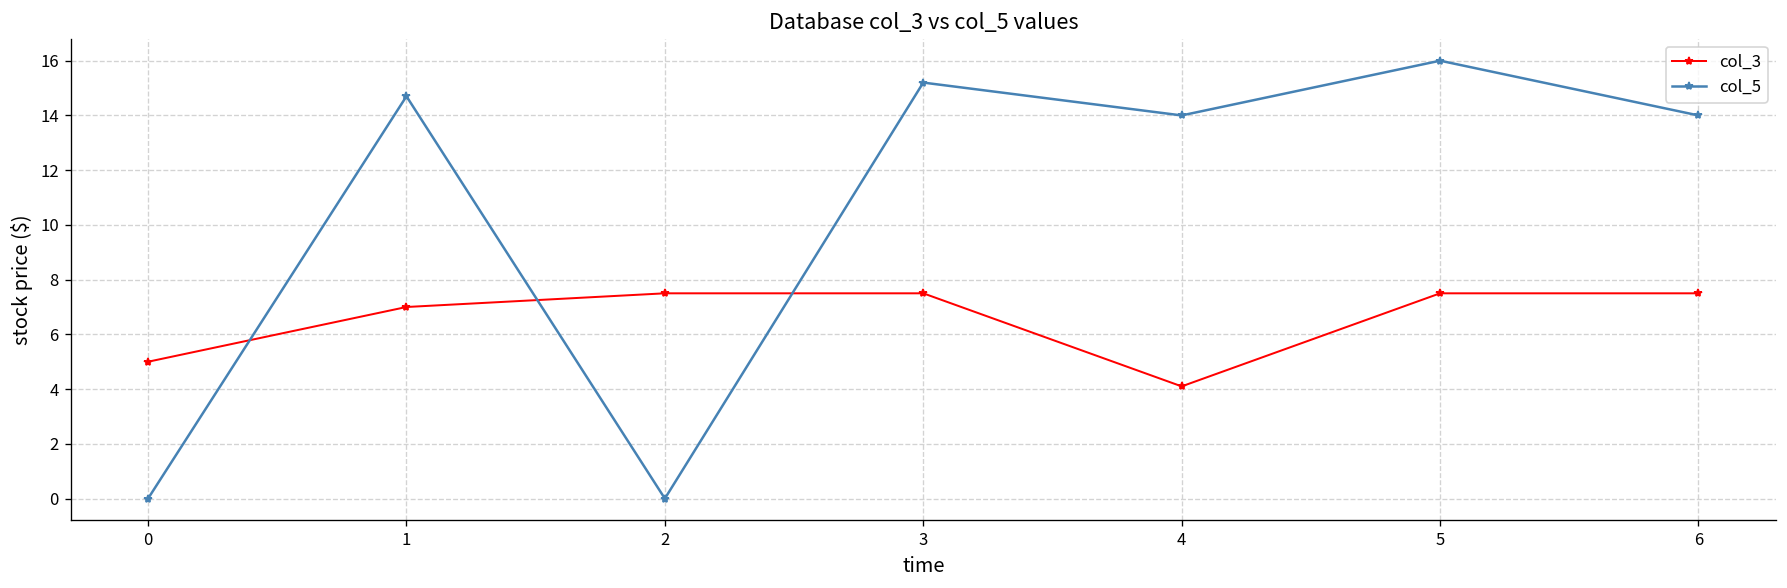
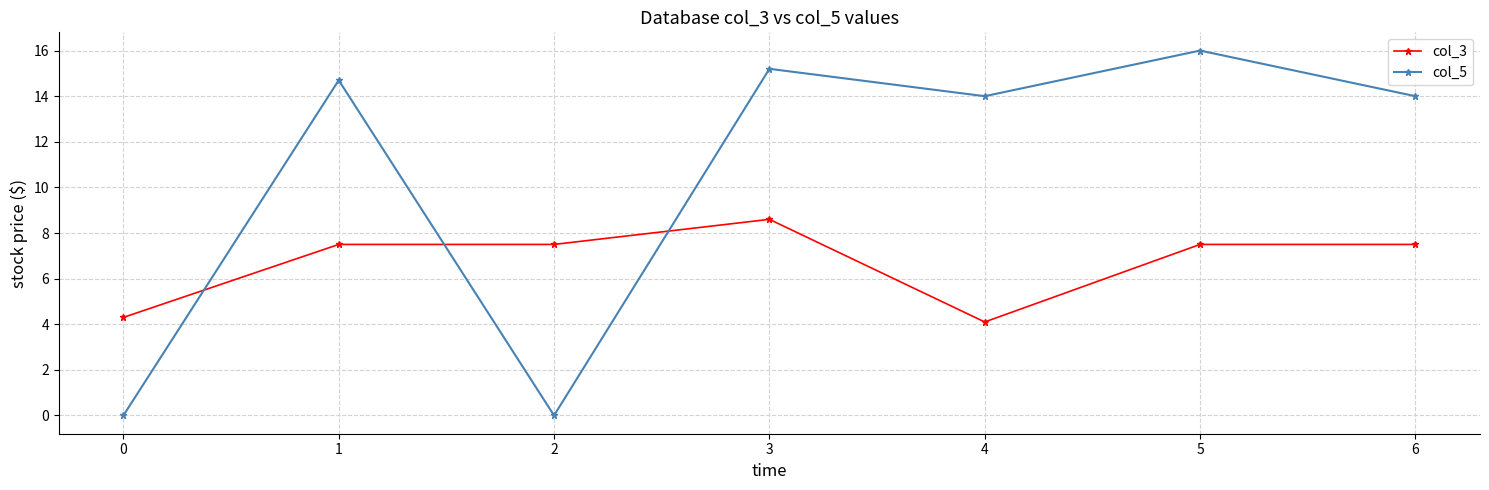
  {
    "col_3": {
-     "0": 5.0,
-     "1": 7.0,
+     "0": 4.3,
+     "1": 7.5,
      "2": 7.5,
-     "3": 7.5,
+     "3": 8.6,
      "4": 4.1,
      "5": 7.5,
      "6": 7.5
    },
    "col_5": {
      "0": 0.0,
      "1": 14.7,
      "2": 0.0,
      "3": 15.2,
      "4": 14.0,
      "5": 16.0,
      "6": 14.0
    }
  }
